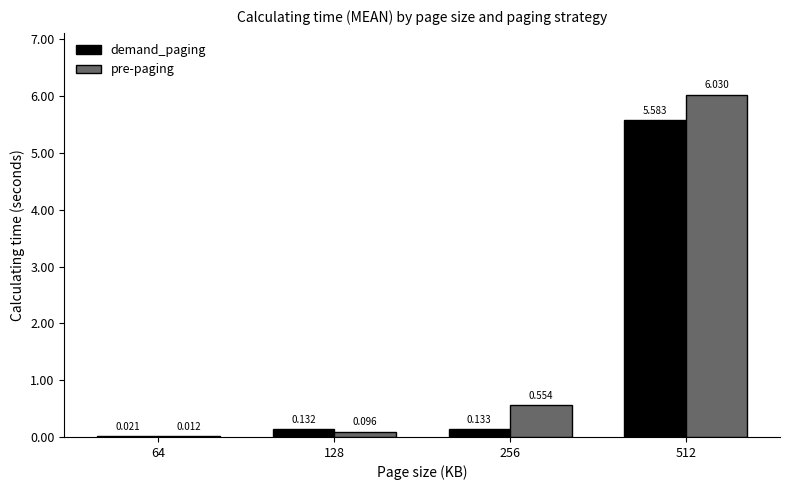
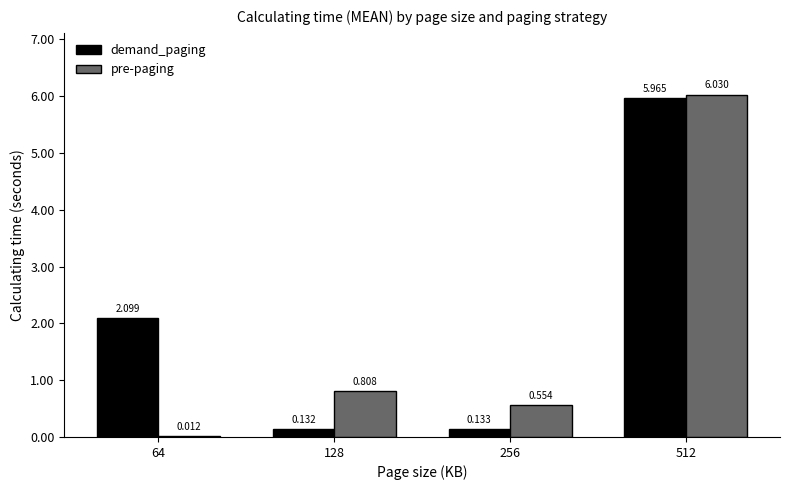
  {
    "demand_paging": {
-     "64": 0.021,
+     "64": 2.099,
      "128": 0.132,
      "256": 0.133,
-     "512": 5.583
+     "512": 5.965
    },
    "pre-paging": {
      "64": 0.012,
-     "128": 0.096,
+     "128": 0.808,
      "256": 0.554,
      "512": 6.030
    }
  }
